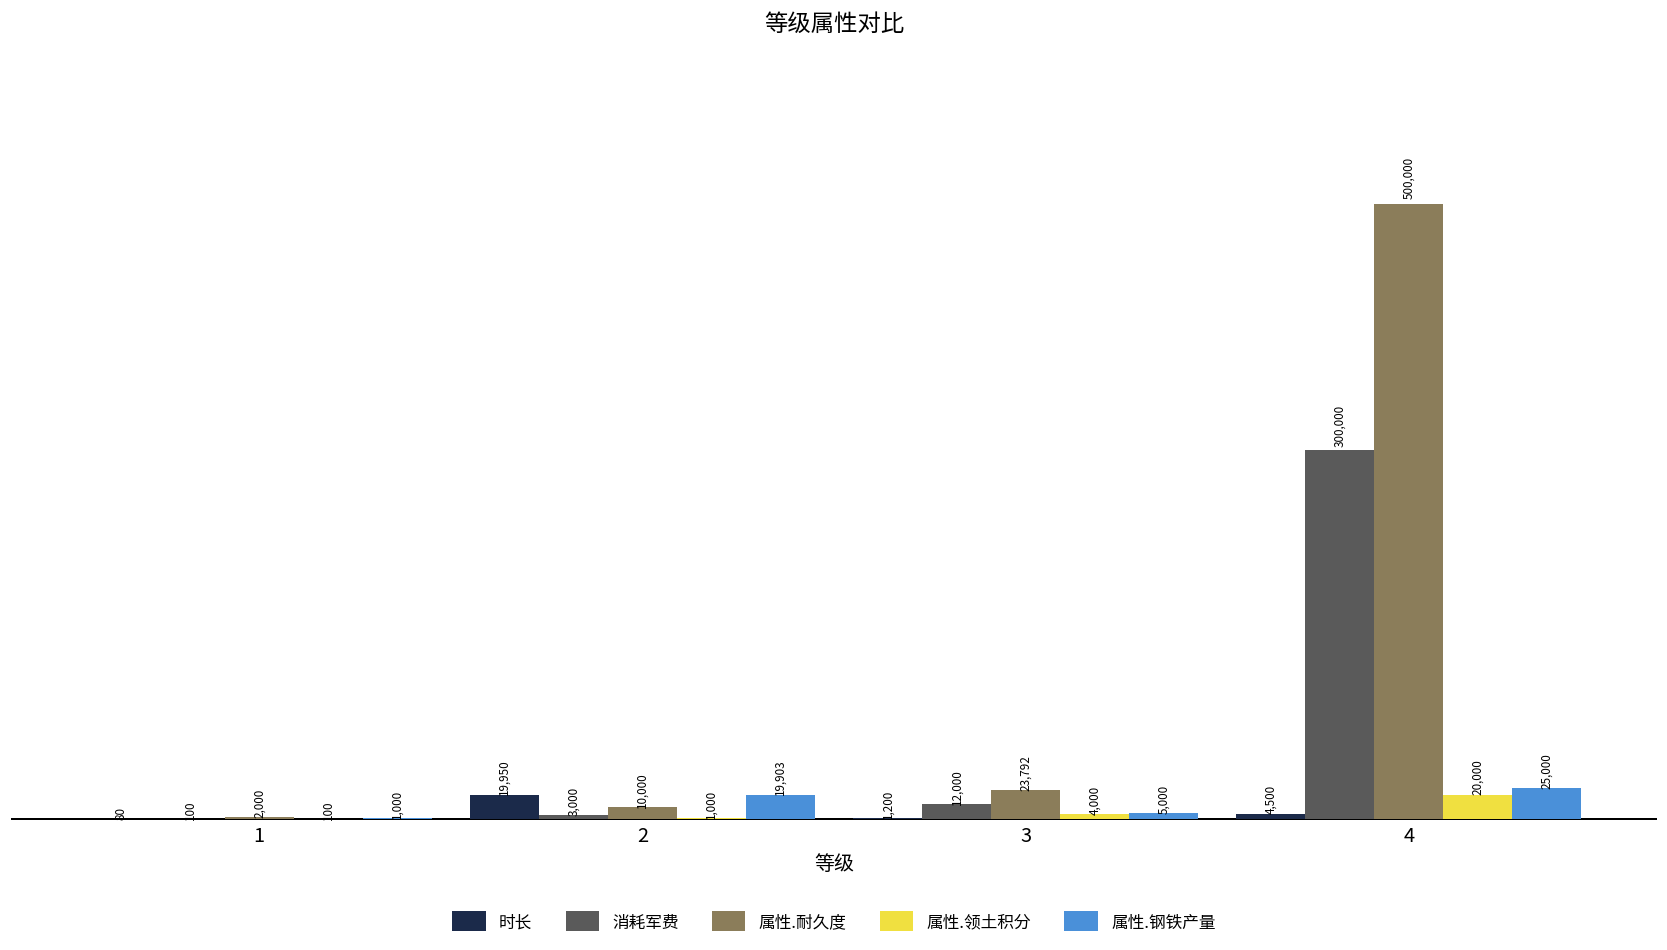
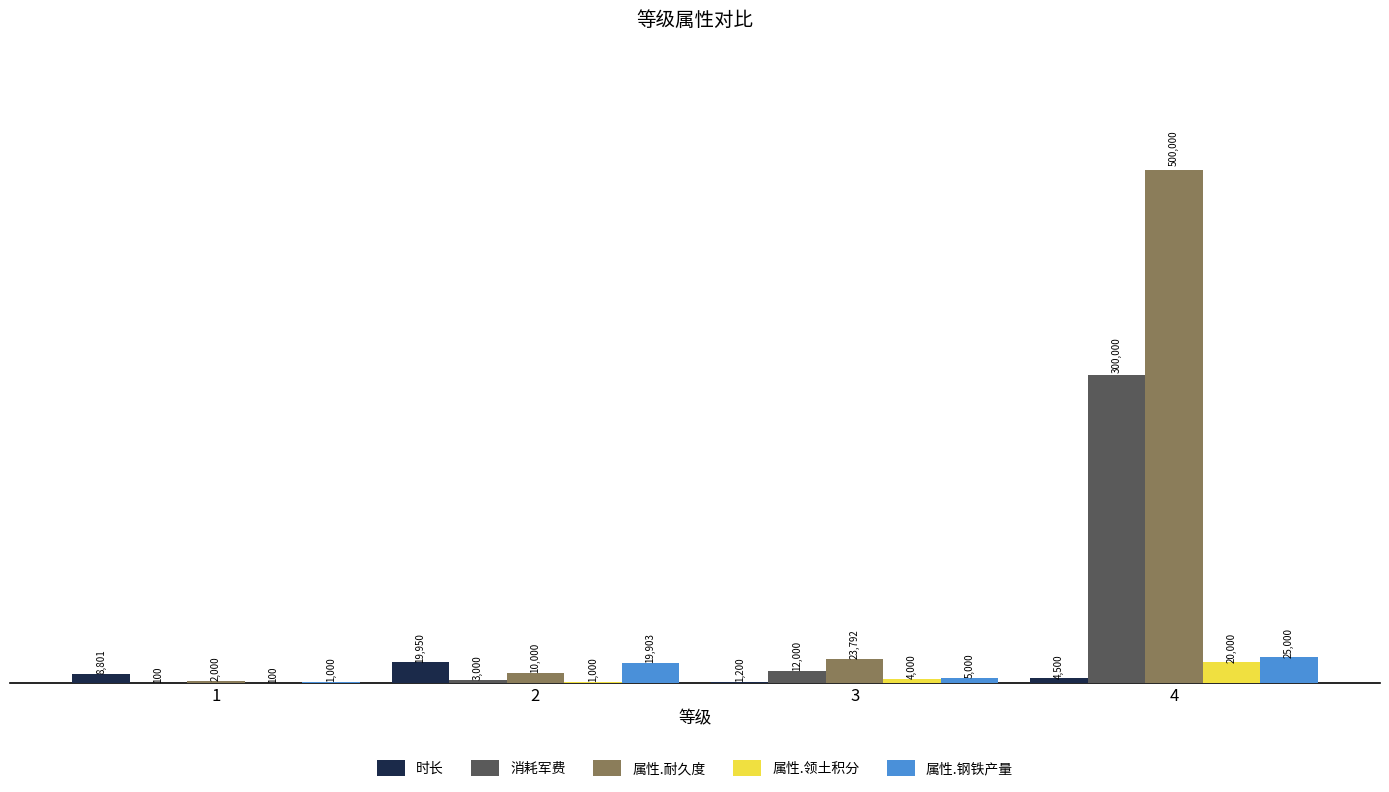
  {
    "时长": {
-     "1": "80",
+     "1": "8,801",
      "2": "19,950",
      "3": "1,200",
      "4": "4,500"
    },
    "消耗军费": {
      "1": "100",
      "2": "3,000",
      "3": "12,000",
      "4": "300,000"
    },
    "属性.耐久度": {
      "1": "2,000",
      "2": "10,000",
      "3": "23,792",
      "4": "500,000"
    },
    "属性.领土积分": {
      "1": "100",
      "2": "1,000",
      "3": "4,000",
      "4": "20,000"
    },
    "属性.钢铁产量": {
      "1": "1,000",
      "2": "19,903",
      "3": "5,000",
      "4": "25,000"
    }
  }
